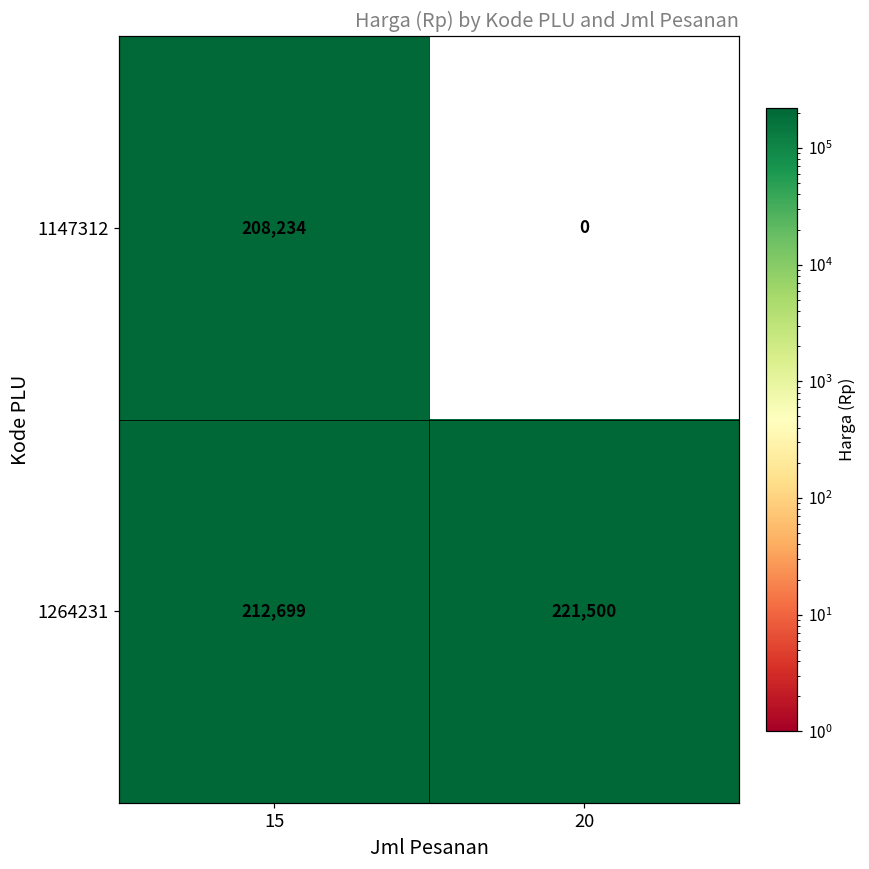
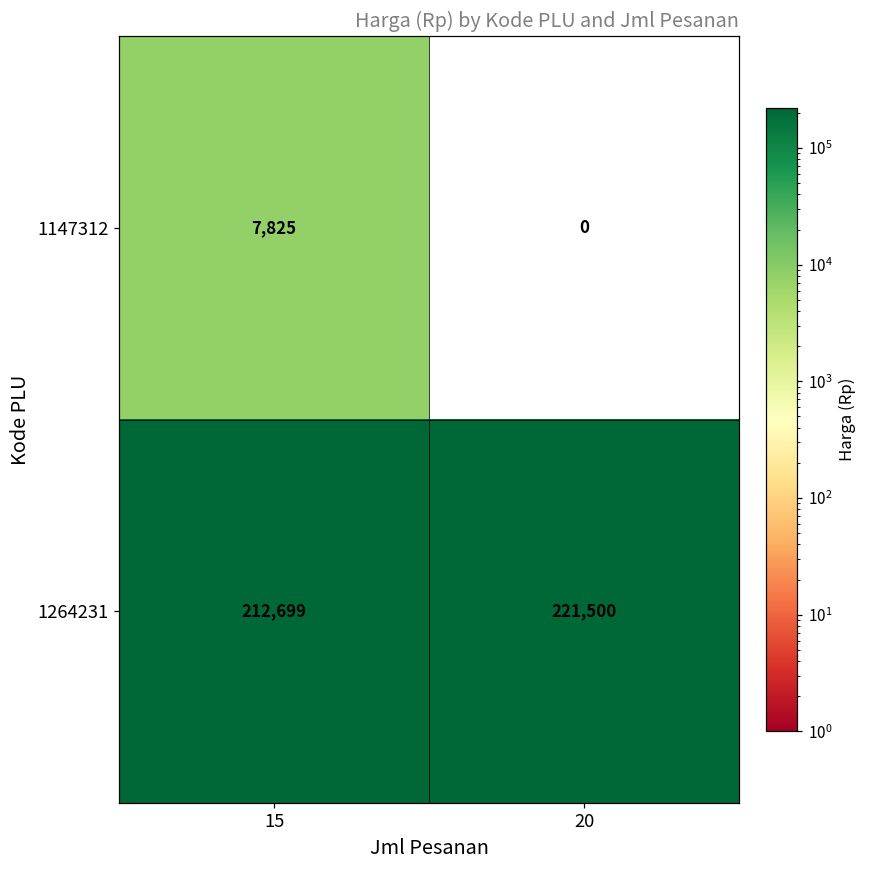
  {
    "1147312": {
-     "15": "208,234",
+     "15": "7,825",
      "20": "0"
    },
    "1264231": {
      "15": "212,699",
      "20": "221,500"
    }
  }
